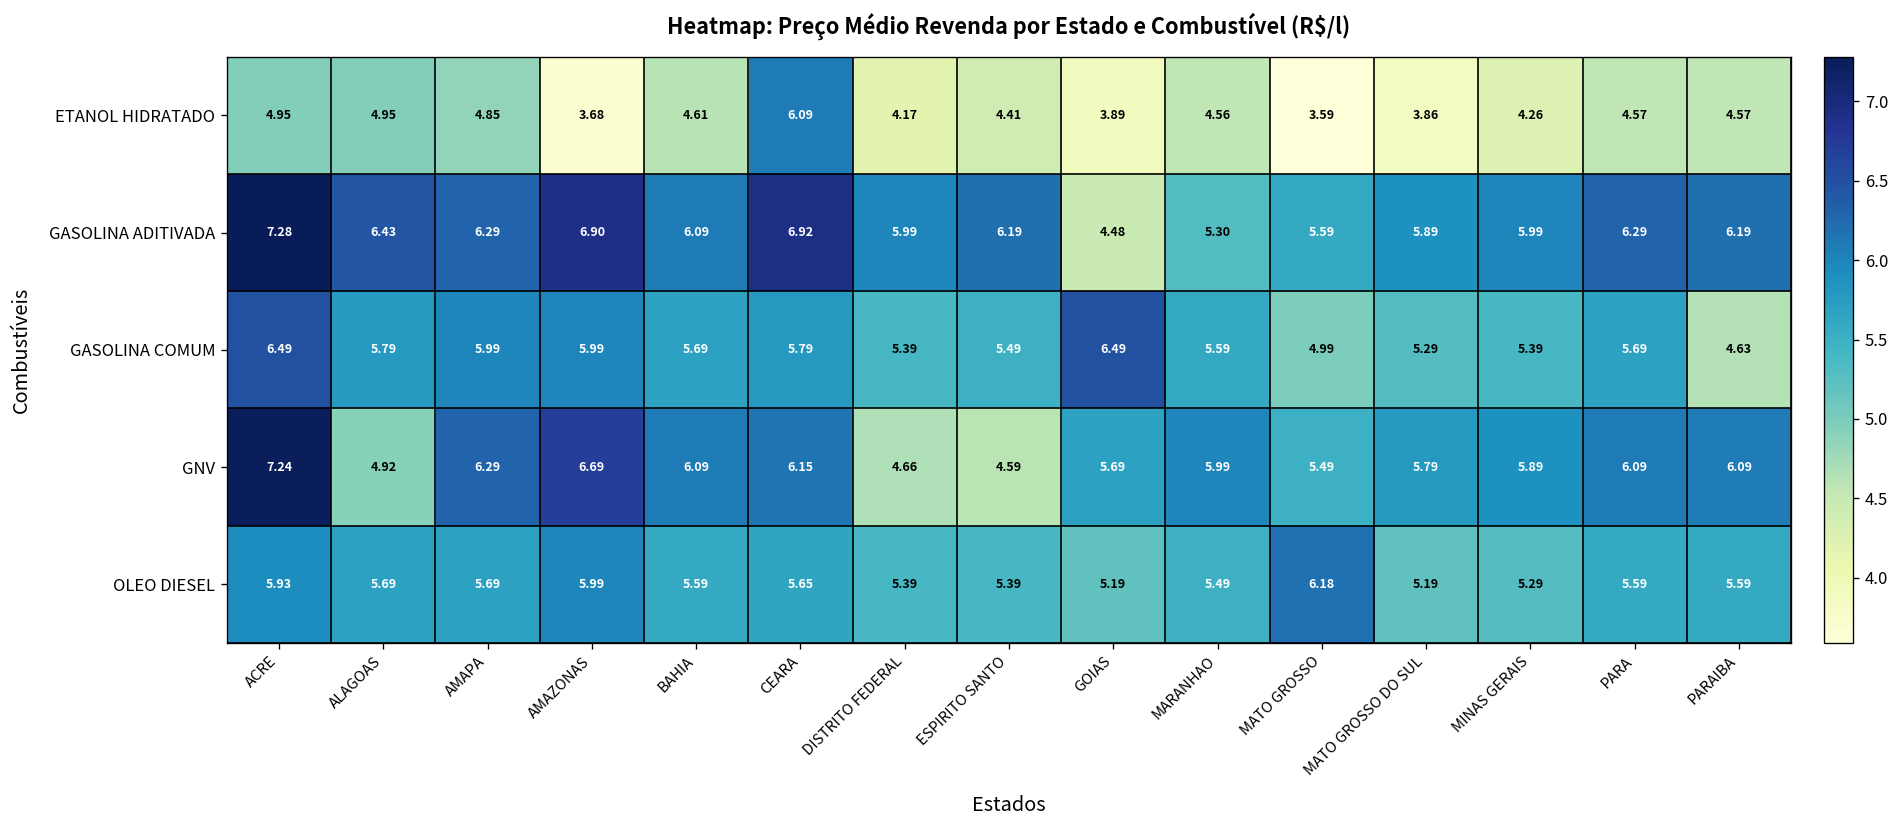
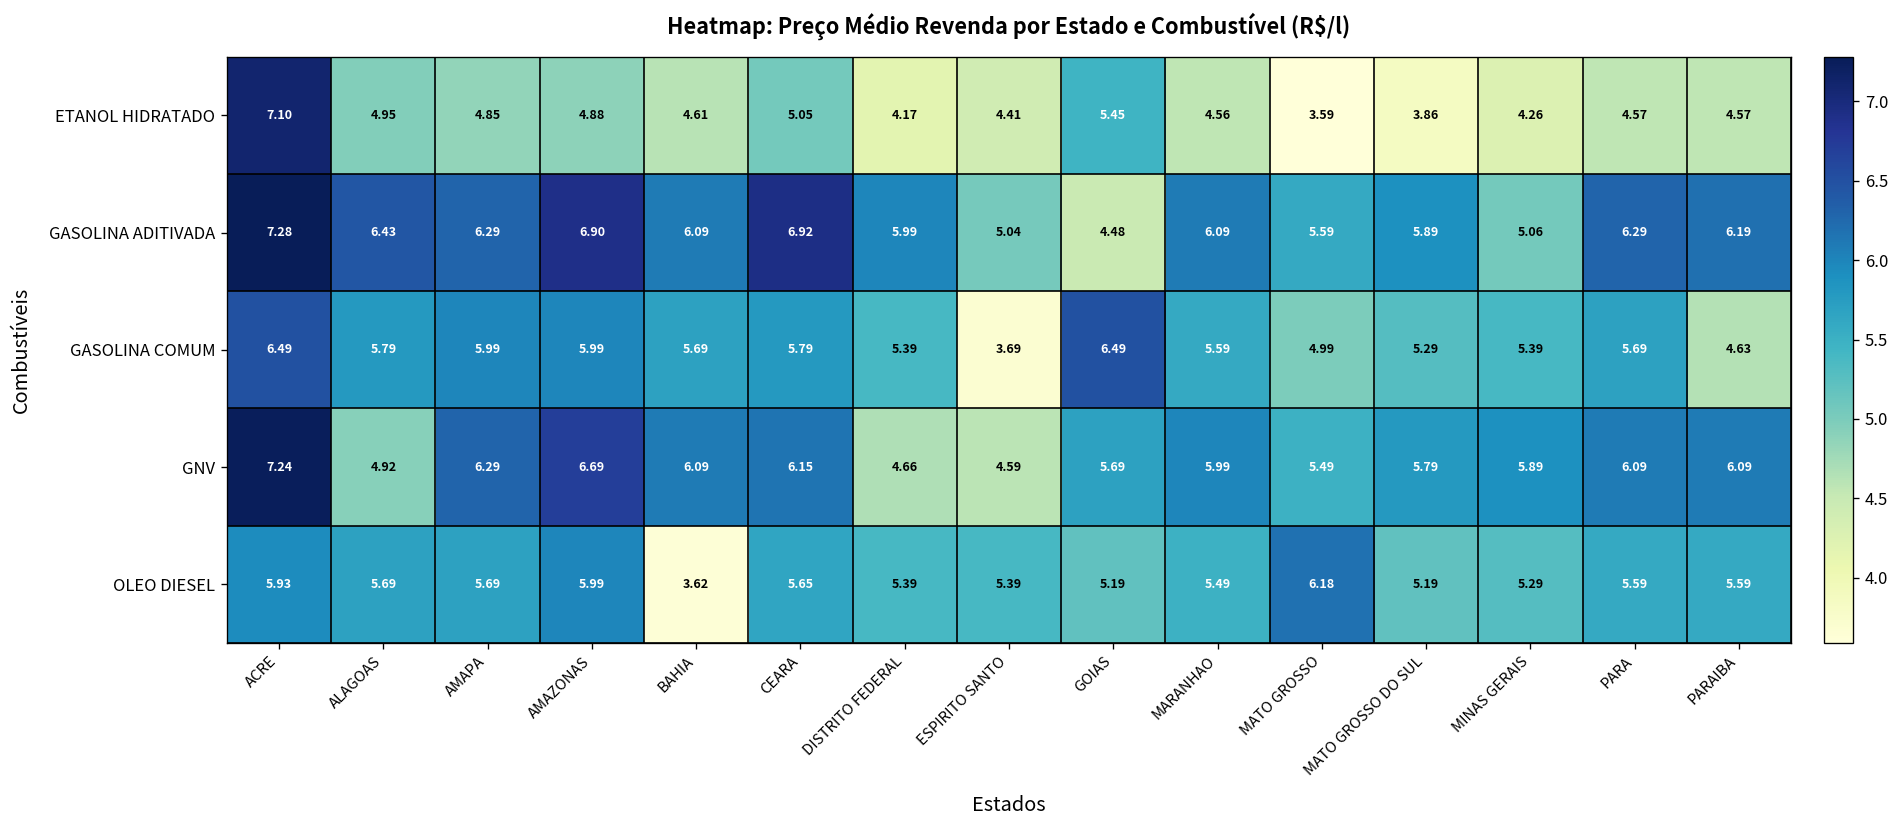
  {
    "ETANOL HIDRATADO": {
-     "ACRE": 4.95,
+     "ACRE": 7.10,
      "ALAGOAS": 4.95,
      "AMAPA": 4.85,
-     "AMAZONAS": 3.68,
+     "AMAZONAS": 4.88,
      "BAHIA": 4.61,
-     "CEARA": 6.09,
+     "CEARA": 5.05,
      "DISTRITO FEDERAL": 4.17,
      "ESPIRITO SANTO": 4.41,
-     "GOIAS": 3.89,
+     "GOIAS": 5.45,
      "MARANHAO": 4.56,
      "MATO GROSSO": 3.59,
      "MATO GROSSO DO SUL": 3.86,
      "MINAS GERAIS": 4.26,
      "PARA": 4.57,
      "PARAIBA": 4.57
    },
    "GASOLINA ADITIVADA": {
      "ACRE": 7.28,
      "ALAGOAS": 6.43,
      "AMAPA": 6.29,
      "AMAZONAS": 6.90,
      "BAHIA": 6.09,
      "CEARA": 6.92,
      "DISTRITO FEDERAL": 5.99,
-     "ESPIRITO SANTO": 6.19,
+     "ESPIRITO SANTO": 5.04,
      "GOIAS": 4.48,
-     "MARANHAO": 5.30,
+     "MARANHAO": 6.09,
      "MATO GROSSO": 5.59,
      "MATO GROSSO DO SUL": 5.89,
-     "MINAS GERAIS": 5.99,
+     "MINAS GERAIS": 5.06,
      "PARA": 6.29,
      "PARAIBA": 6.19
    },
    "GASOLINA COMUM": {
      "ACRE": 6.49,
      "ALAGOAS": 5.79,
      "AMAPA": 5.99,
      "AMAZONAS": 5.99,
      "BAHIA": 5.69,
      "CEARA": 5.79,
      "DISTRITO FEDERAL": 5.39,
-     "ESPIRITO SANTO": 5.49,
+     "ESPIRITO SANTO": 3.69,
      "GOIAS": 6.49,
      "MARANHAO": 5.59,
      "MATO GROSSO": 4.99,
      "MATO GROSSO DO SUL": 5.29,
      "MINAS GERAIS": 5.39,
      "PARA": 5.69,
      "PARAIBA": 4.63
    },
    "GNV": {
      "ACRE": 7.24,
      "ALAGOAS": 4.92,
      "AMAPA": 6.29,
      "AMAZONAS": 6.69,
      "BAHIA": 6.09,
      "CEARA": 6.15,
      "DISTRITO FEDERAL": 4.66,
      "ESPIRITO SANTO": 4.59,
      "GOIAS": 5.69,
      "MARANHAO": 5.99,
      "MATO GROSSO": 5.49,
      "MATO GROSSO DO SUL": 5.79,
      "MINAS GERAIS": 5.89,
      "PARA": 6.09,
      "PARAIBA": 6.09
    },
    "OLEO DIESEL": {
      "ACRE": 5.93,
      "ALAGOAS": 5.69,
      "AMAPA": 5.69,
      "AMAZONAS": 5.99,
-     "BAHIA": 5.59,
+     "BAHIA": 3.62,
      "CEARA": 5.65,
      "DISTRITO FEDERAL": 5.39,
      "ESPIRITO SANTO": 5.39,
      "GOIAS": 5.19,
      "MARANHAO": 5.49,
      "MATO GROSSO": 6.18,
      "MATO GROSSO DO SUL": 5.19,
      "MINAS GERAIS": 5.29,
      "PARA": 5.59,
      "PARAIBA": 5.59
    }
  }
